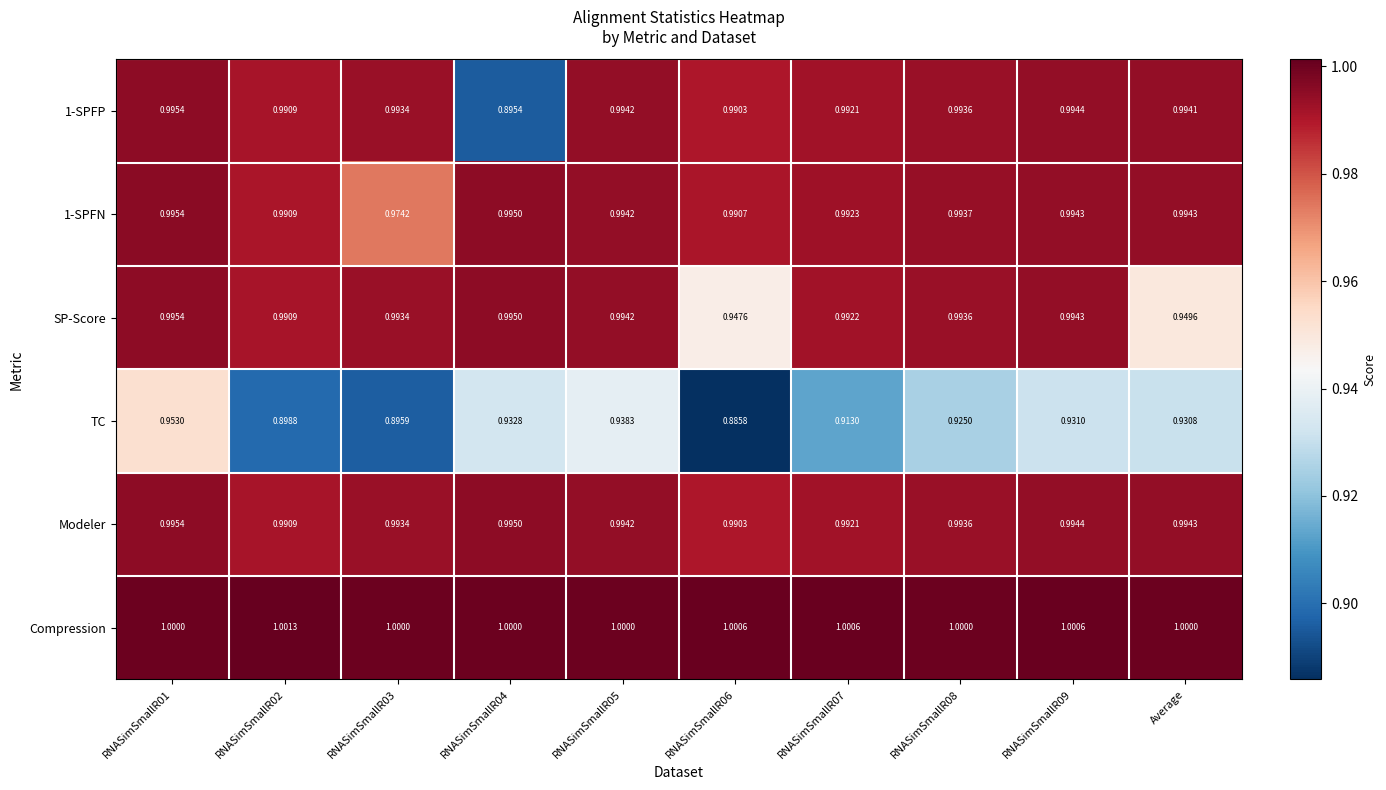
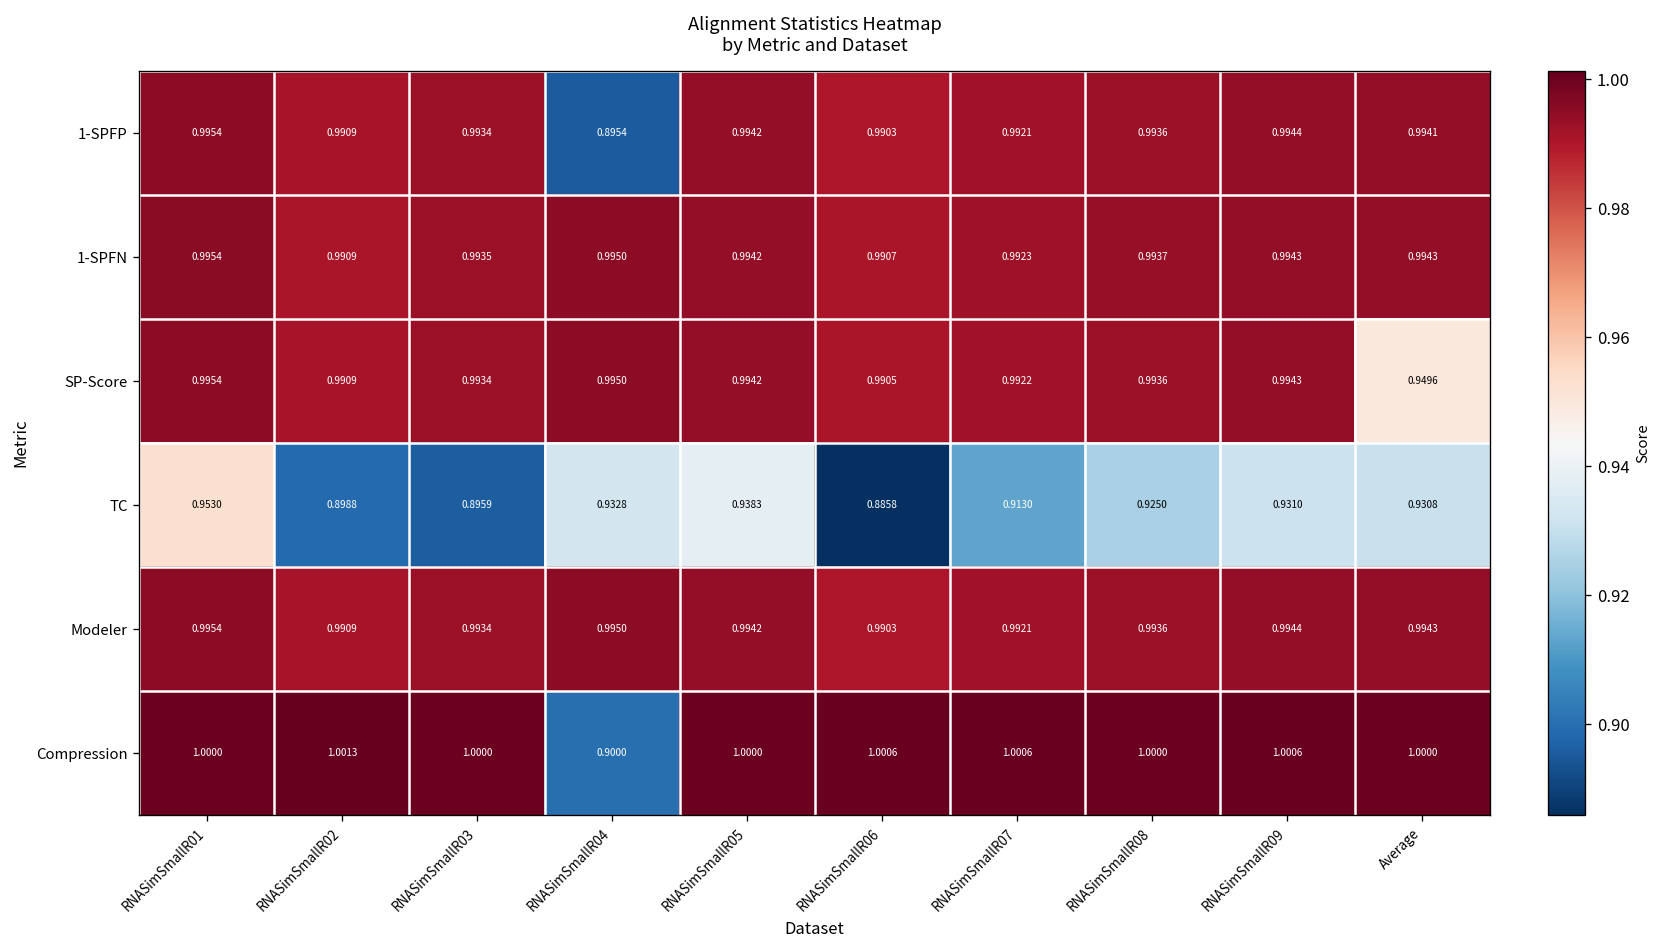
  {
    "1-SPFP": {
      "RNASimSmallR01": 0.9954,
      "RNASimSmallR02": 0.9909,
      "RNASimSmallR03": 0.9934,
      "RNASimSmallR04": 0.8954,
      "RNASimSmallR05": 0.9942,
      "RNASimSmallR06": 0.9903,
      "RNASimSmallR07": 0.9921,
      "RNASimSmallR08": 0.9936,
      "RNASimSmallR09": 0.9944,
      "Average": 0.9941
    },
    "1-SPFN": {
      "RNASimSmallR01": 0.9954,
      "RNASimSmallR02": 0.9909,
-     "RNASimSmallR03": 0.9742,
+     "RNASimSmallR03": 0.9935,
      "RNASimSmallR04": 0.9950,
      "RNASimSmallR05": 0.9942,
      "RNASimSmallR06": 0.9907,
      "RNASimSmallR07": 0.9923,
      "RNASimSmallR08": 0.9937,
      "RNASimSmallR09": 0.9943,
      "Average": 0.9943
    },
    "SP-Score": {
      "RNASimSmallR01": 0.9954,
      "RNASimSmallR02": 0.9909,
      "RNASimSmallR03": 0.9934,
      "RNASimSmallR04": 0.9950,
      "RNASimSmallR05": 0.9942,
-     "RNASimSmallR06": 0.9476,
+     "RNASimSmallR06": 0.9905,
      "RNASimSmallR07": 0.9922,
      "RNASimSmallR08": 0.9936,
      "RNASimSmallR09": 0.9943,
      "Average": 0.9496
    },
    "TC": {
      "RNASimSmallR01": 0.9530,
      "RNASimSmallR02": 0.8988,
      "RNASimSmallR03": 0.8959,
      "RNASimSmallR04": 0.9328,
      "RNASimSmallR05": 0.9383,
      "RNASimSmallR06": 0.8858,
      "RNASimSmallR07": 0.9130,
      "RNASimSmallR08": 0.9250,
      "RNASimSmallR09": 0.9310,
      "Average": 0.9308
    },
    "Modeler": {
      "RNASimSmallR01": 0.9954,
      "RNASimSmallR02": 0.9909,
      "RNASimSmallR03": 0.9934,
      "RNASimSmallR04": 0.9950,
      "RNASimSmallR05": 0.9942,
      "RNASimSmallR06": 0.9903,
      "RNASimSmallR07": 0.9921,
      "RNASimSmallR08": 0.9936,
      "RNASimSmallR09": 0.9944,
      "Average": 0.9943
    },
    "Compression": {
      "RNASimSmallR01": 1.0000,
      "RNASimSmallR02": 1.0013,
      "RNASimSmallR03": 1.0000,
-     "RNASimSmallR04": 1.0000,
+     "RNASimSmallR04": 0.9000,
      "RNASimSmallR05": 1.0000,
      "RNASimSmallR06": 1.0006,
      "RNASimSmallR07": 1.0006,
      "RNASimSmallR08": 1.0000,
      "RNASimSmallR09": 1.0006,
      "Average": 1.0000
    }
  }
